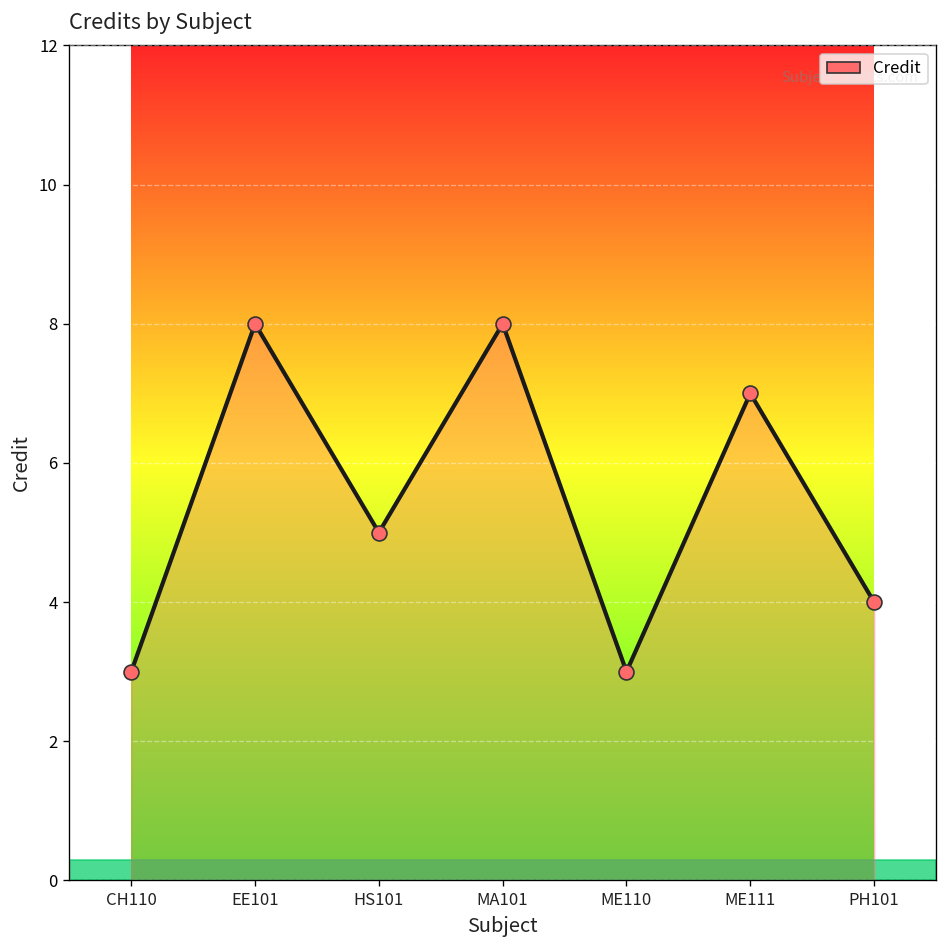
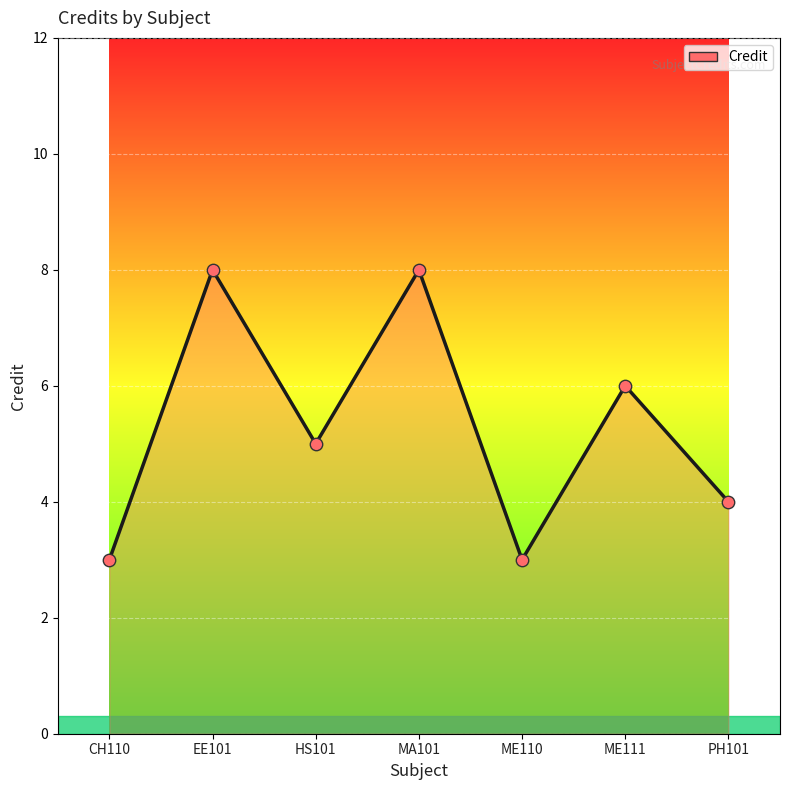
  {
    "CH110": 3,
    "EE101": 8,
    "HS101": 5,
    "MA101": 8,
    "ME110": 3,
-   "ME111": 7,
+   "ME111": 6,
    "PH101": 4
  }
